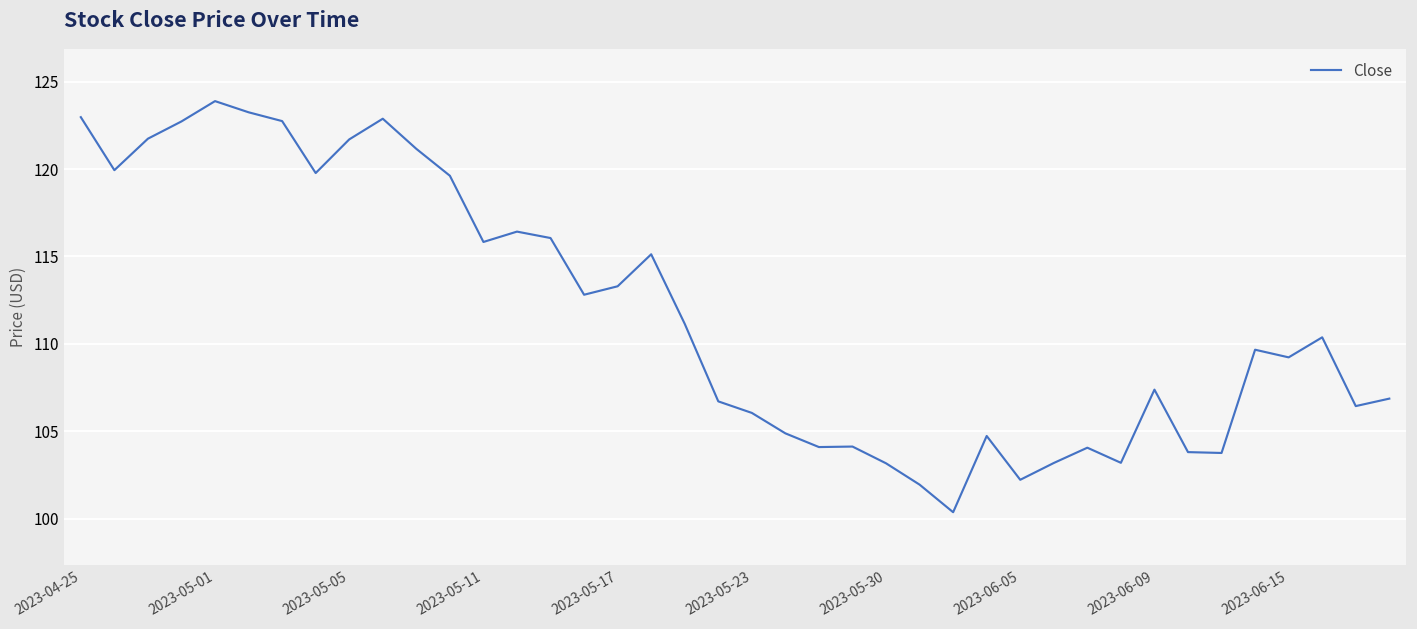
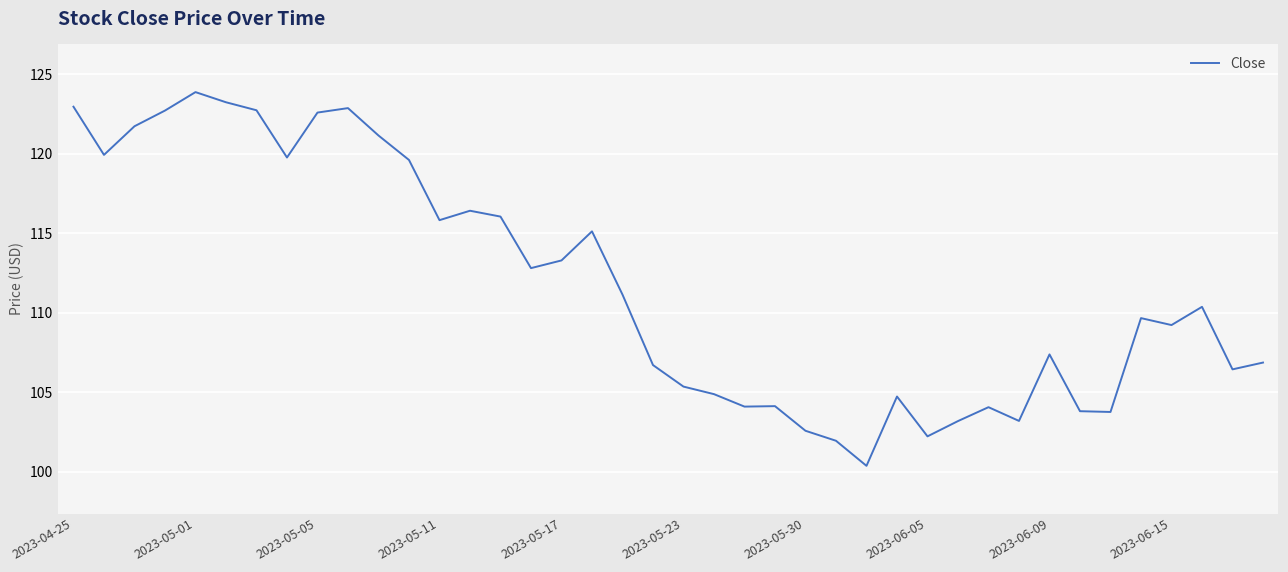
  {
    "2023-04-25": 123.0,
    "2023-05-01": 123.9,
-   "2023-05-05": 121.7,
+   "2023-05-05": 122.6,
    "2023-05-11": 115.8,
    "2023-05-17": 113.3,
-   "2023-05-23": 106.0,
-   "2023-05-30": 103.2,
+   "2023-05-23": 105.3,
+   "2023-05-30": 102.6,
    "2023-06-05": 102.2,
    "2023-06-09": 107.4,
    "2023-06-15": 109.2
  }
